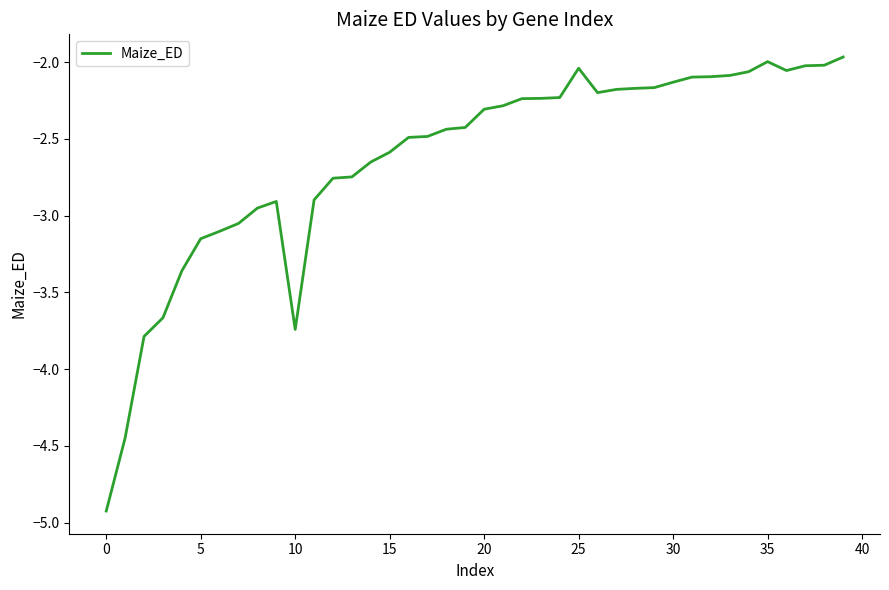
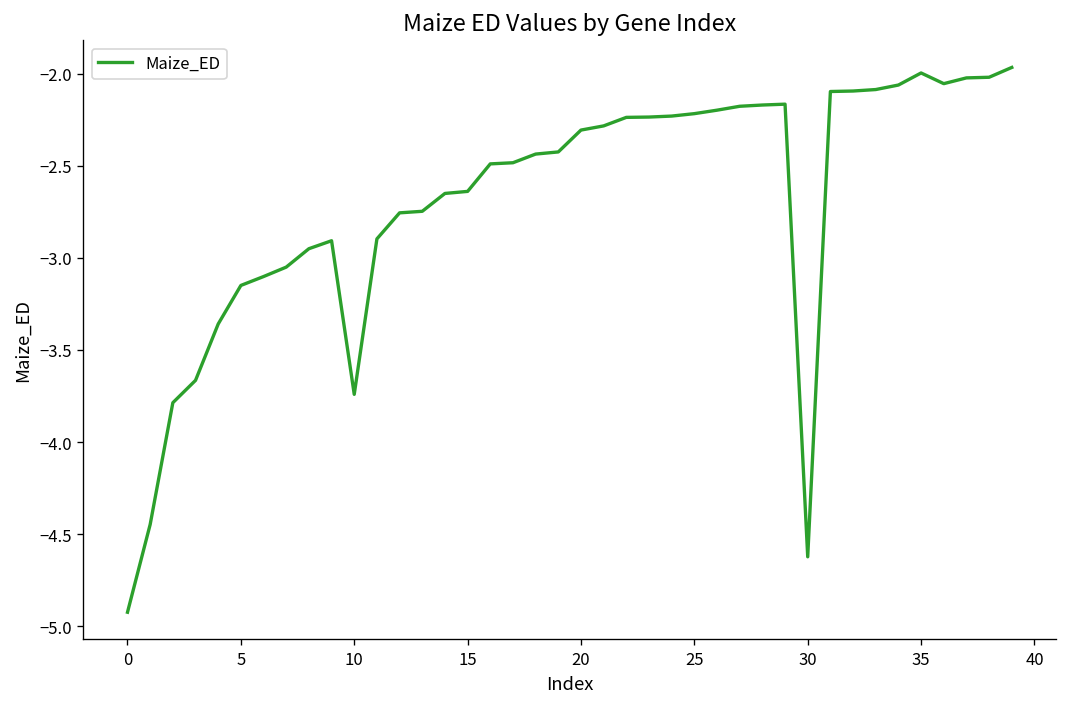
  {
    "0": -4.92,
    "5": -3.15,
    "10": -3.74,
-   "15": -2.59,
+   "15": -2.64,
    "20": -2.31,
-   "25": -2.04,
-   "30": -2.13,
+   "25": -2.22,
+   "30": -4.62,
    "35": -2.00
  }
